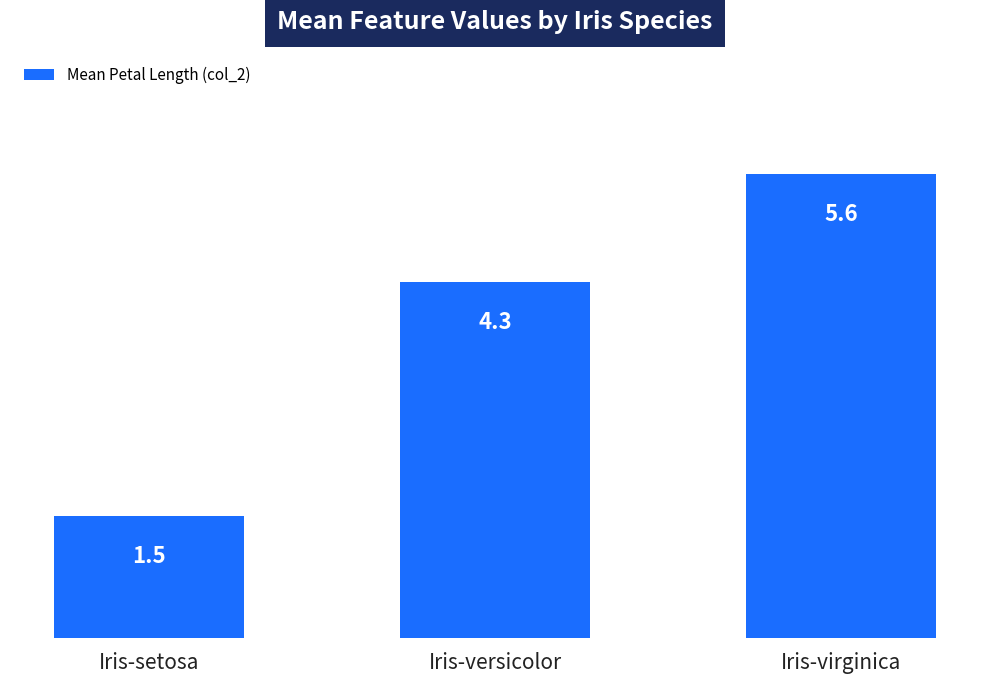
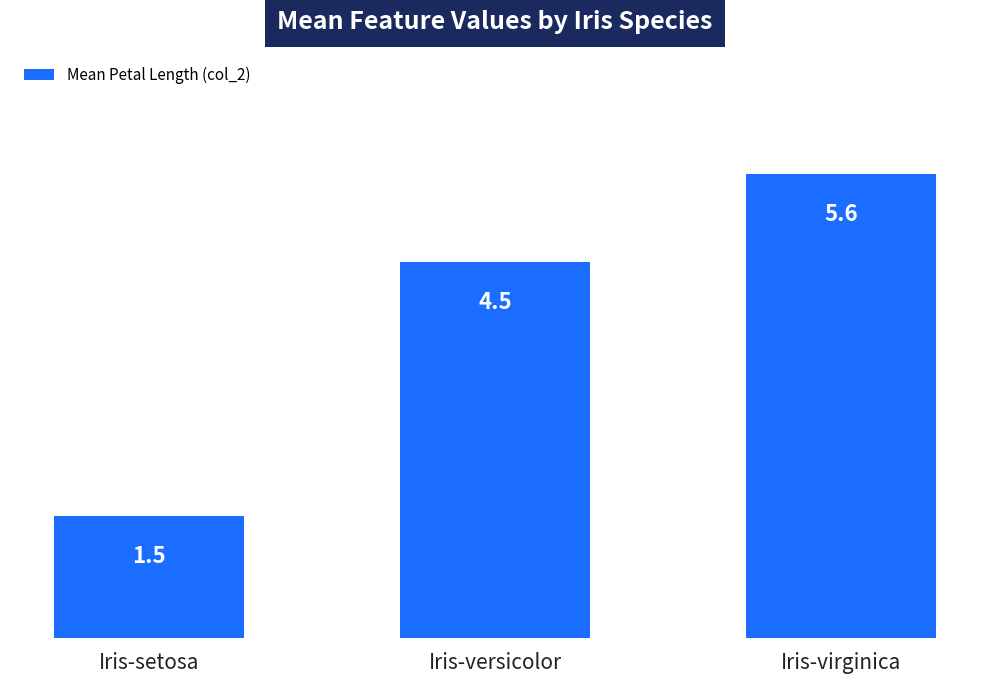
  {
    "Iris-setosa": 1.5,
-   "Iris-versicolor": 4.3,
+   "Iris-versicolor": 4.5,
    "Iris-virginica": 5.6
  }
